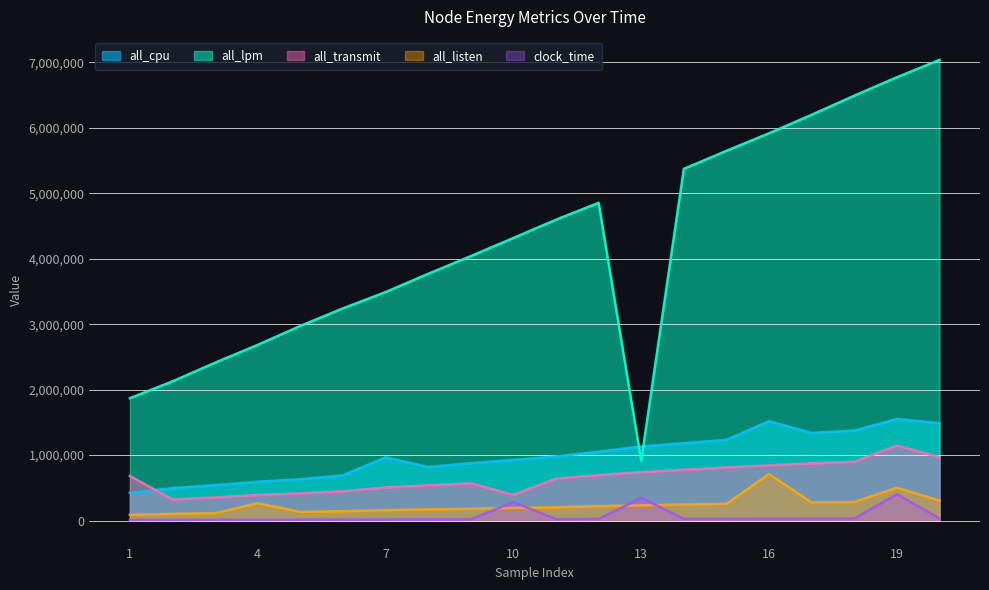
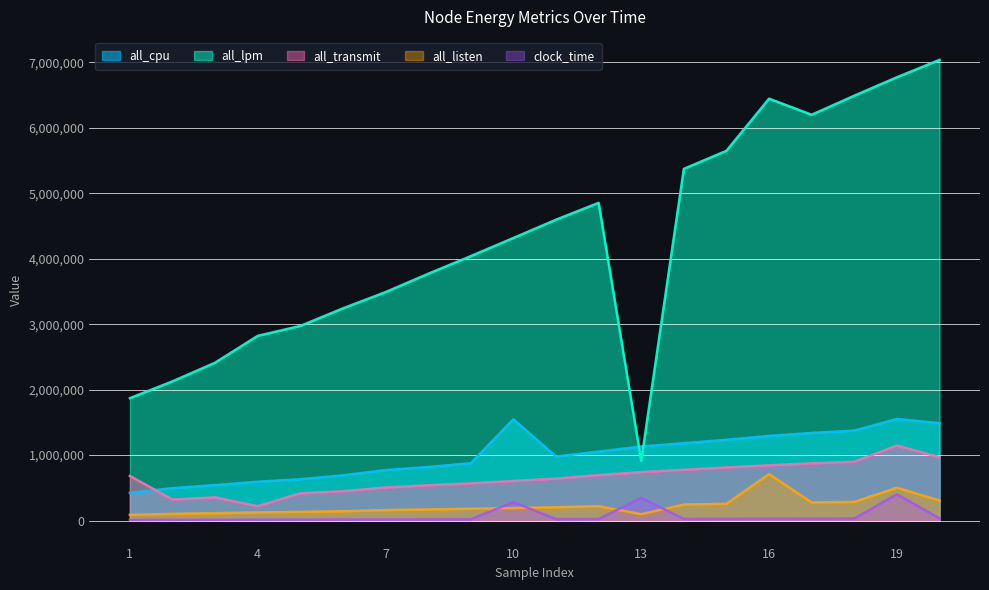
  {
    "all_cpu": {
      "1": "400,000",
      "4": "600,000",
-     "7": "1,000,000",
-     "10": "900,000",
+     "7": "800,000",
+     "10": "1,500,000",
      "13": "1,100,000",
-     "16": "1,500,000",
+     "16": "1,300,000",
      "19": "1,600,000"
    },
    "all_lpm": {
      "1": "1,900,000",
-     "4": "2,700,000",
+     "4": "2,800,000",
      "7": "3,500,000",
      "10": "4,300,000",
      "13": "900,000",
-     "16": "5,900,000",
+     "16": "6,400,000",
      "19": "6,800,000"
    },
    "all_transmit": {
      "1": "700,000",
-     "4": "400,000",
+     "4": "200,000",
      "7": "500,000",
-     "10": "400,000",
+     "10": "600,000",
      "13": "700,000",
      "16": "800,000",
      "19": "1,100,000"
    },
    "all_listen": {
      "1": "100,000",
-     "4": "300,000",
+     "4": "100,000",
      "7": "200,000",
      "10": "200,000",
-     "13": "200,000",
+     "13": "100,000",
      "16": "700,000",
      "19": "500,000"
    },
    "clock_time": {
      "1": "0",
      "4": "0",
      "7": "0",
      "10": "300,000",
      "13": "300,000",
      "16": "0",
      "19": "400,000"
    }
  }
